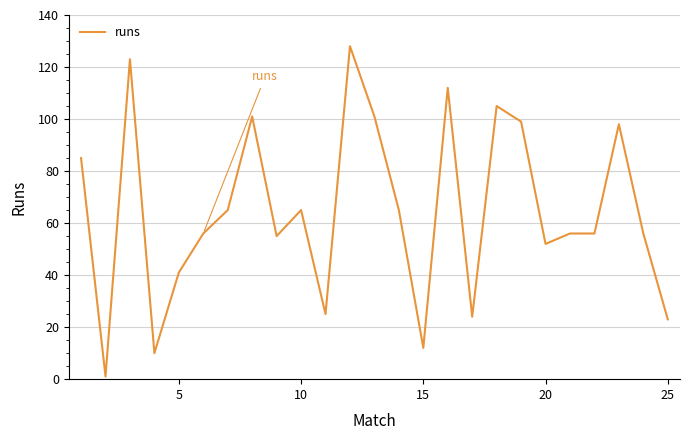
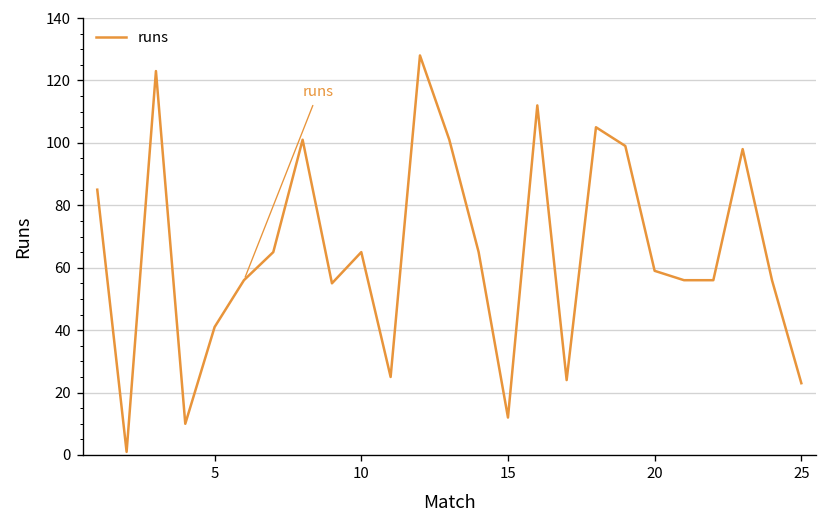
  {
    "5": 41,
    "10": 65,
    "15": 12,
-   "20": 52,
+   "20": 59,
    "25": 23
  }
